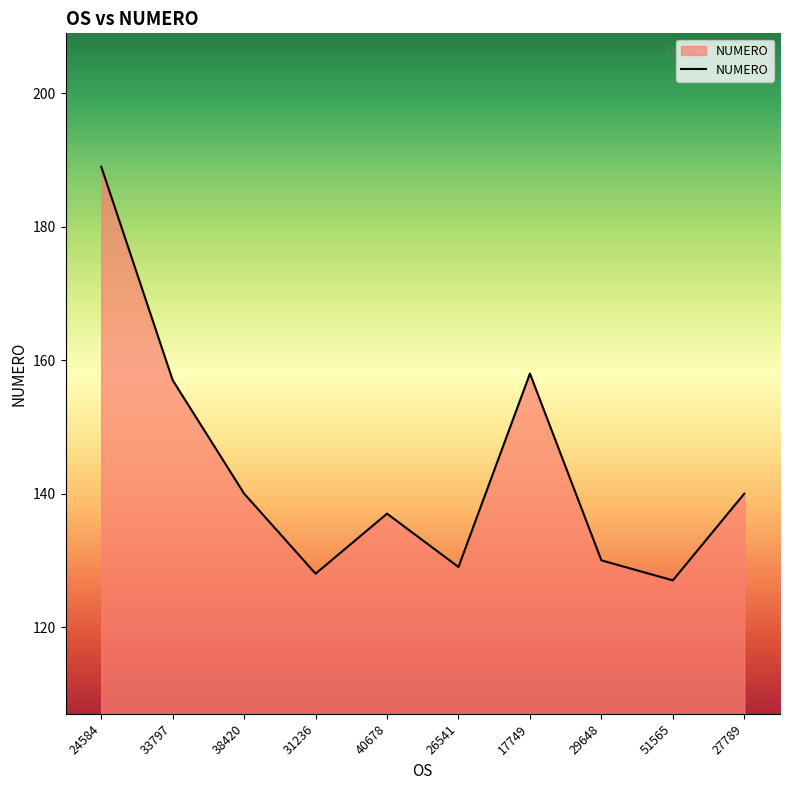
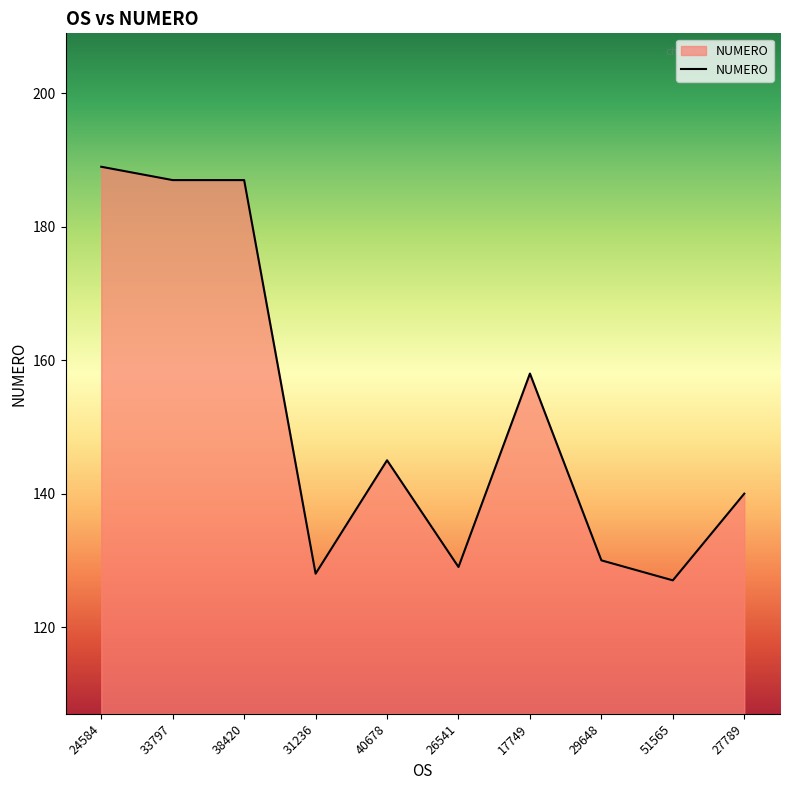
  {
    "24584": 189,
-   "33797": 157,
-   "38420": 140,
+   "33797": 187,
+   "38420": 187,
    "31236": 128,
-   "40678": 137,
+   "40678": 145,
    "26541": 129,
    "17749": 158,
    "29648": 130,
    "51565": 127,
    "27789": 140
  }
